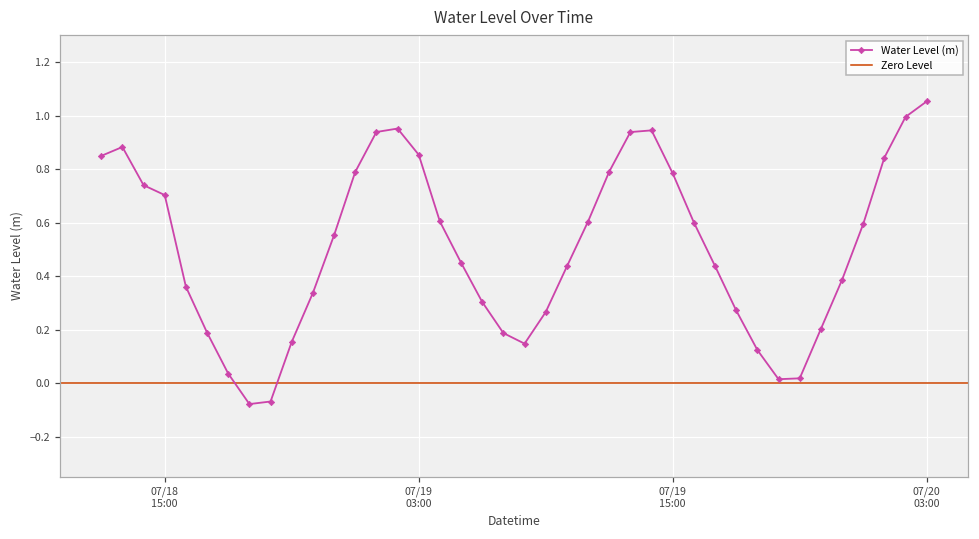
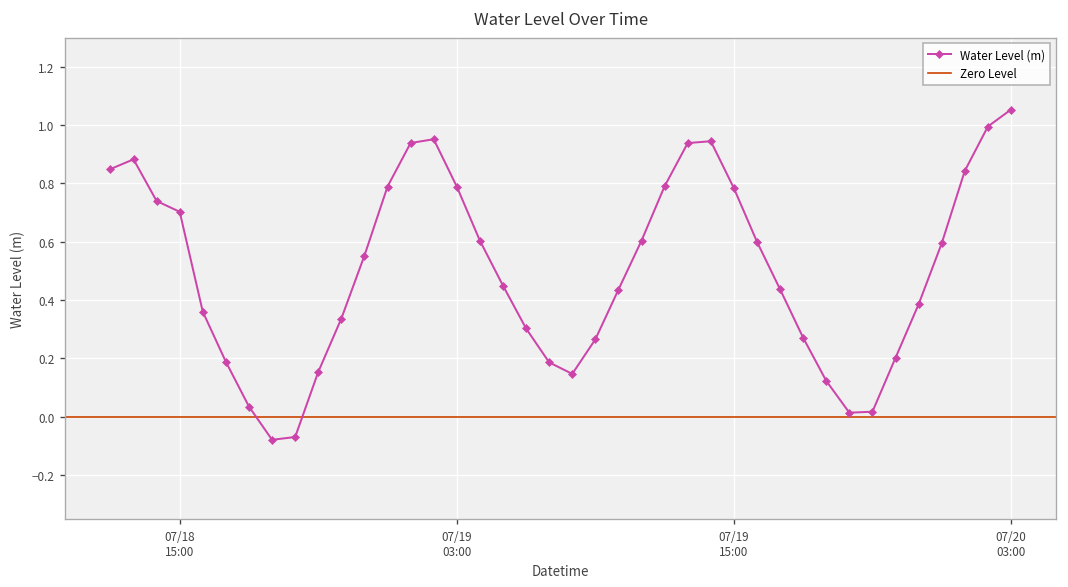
  {
    "07/18 15:00": 0.70,
-   "07/19 03:00": 0.85,
+   "07/19 03:00": 0.79,
    "07/19 15:00": 0.78,
    "07/20 03:00": 1.05
  }
